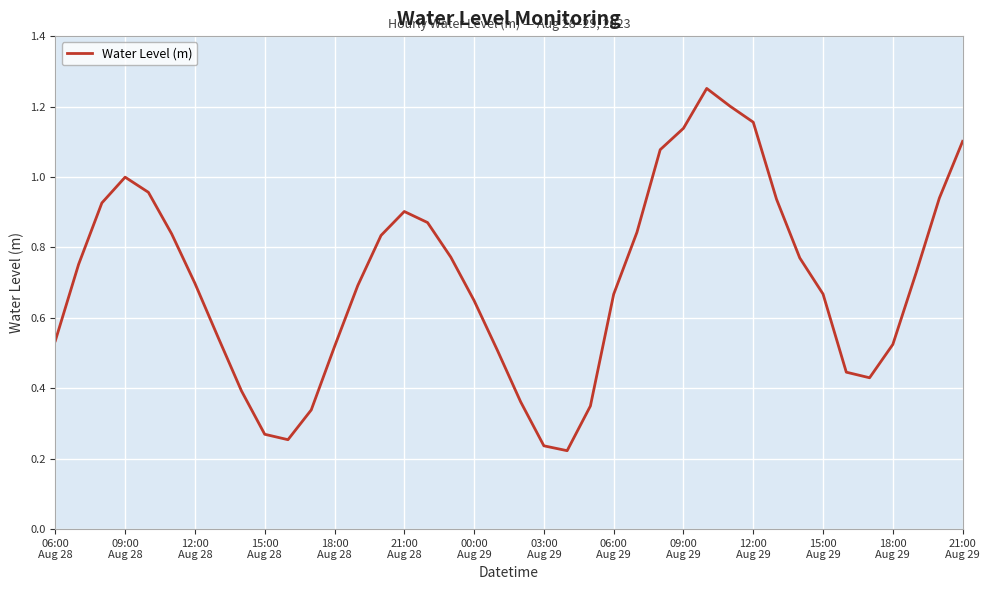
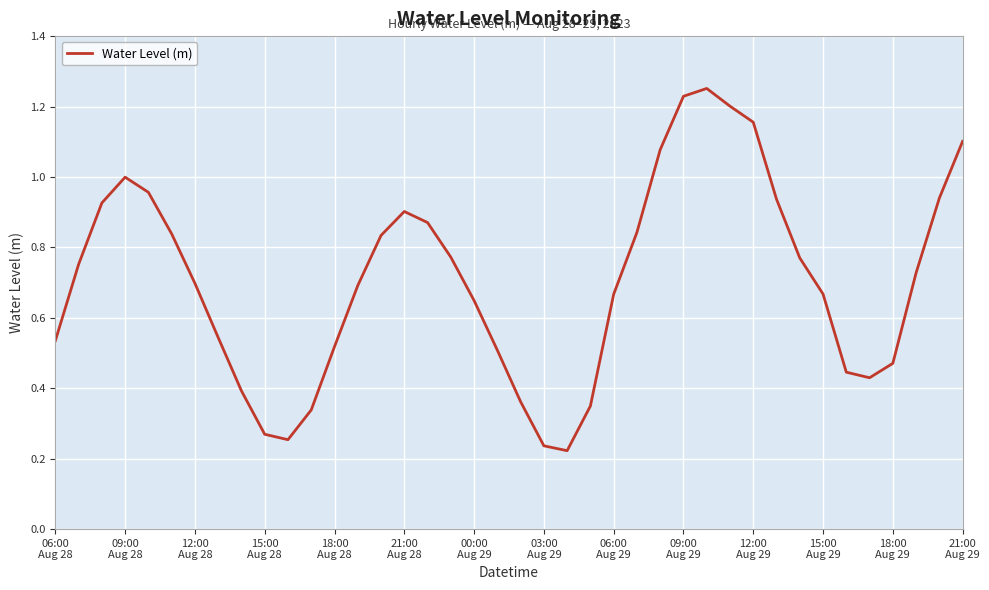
  {
    "06:00 Aug 28": 0.54,
    "09:00 Aug 28": 1.00,
    "12:00 Aug 28": 0.70,
    "15:00 Aug 28": 0.27,
    "18:00 Aug 28": 0.52,
    "21:00 Aug 28": 0.90,
    "00:00 Aug 29": 0.65,
    "03:00 Aug 29": 0.24,
    "06:00 Aug 29": 0.67,
-   "09:00 Aug 29": 1.14,
+   "09:00 Aug 29": 1.23,
    "12:00 Aug 29": 1.16,
    "15:00 Aug 29": 0.67,
-   "18:00 Aug 29": 0.52,
+   "18:00 Aug 29": 0.47,
    "21:00 Aug 29": 1.10
  }
